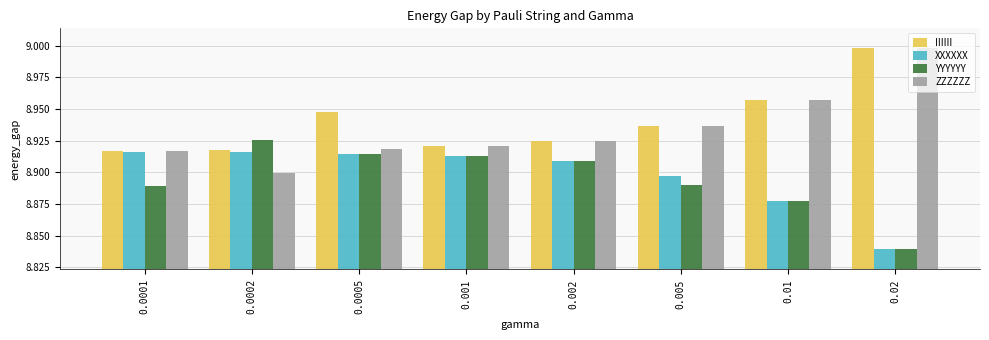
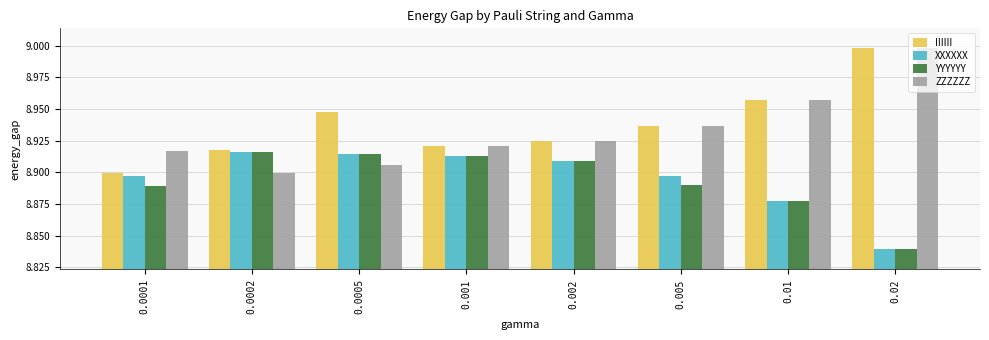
  {
    "IIIIII": {
-     "0.0001": 8.917,
+     "0.0001": 8.900,
      "0.0002": 8.917,
      "0.0005": 8.948,
      "0.001": 8.921,
      "0.002": 8.925,
      "0.005": 8.937,
      "0.01": 8.957,
      "0.02": 8.998
    },
    "XXXXXX": {
-     "0.0001": 8.916,
+     "0.0001": 8.897,
      "0.0002": 8.916,
      "0.0005": 8.915,
      "0.001": 8.913,
      "0.002": 8.909,
      "0.005": 8.897,
      "0.01": 8.877,
      "0.02": 8.839
    },
    "YYYYYY": {
      "0.0001": 8.889,
-     "0.0002": 8.926,
+     "0.0002": 8.916,
      "0.0005": 8.915,
      "0.001": 8.913,
      "0.002": 8.909,
      "0.005": 8.890,
      "0.01": 8.877,
      "0.02": 8.839
    },
    "ZZZZZZ": {
      "0.0001": 8.917,
      "0.0002": 8.899,
-     "0.0005": 8.919,
+     "0.0005": 8.906,
      "0.001": 8.921,
      "0.002": 8.925,
      "0.005": 8.937,
      "0.01": 8.957
    }
  }
